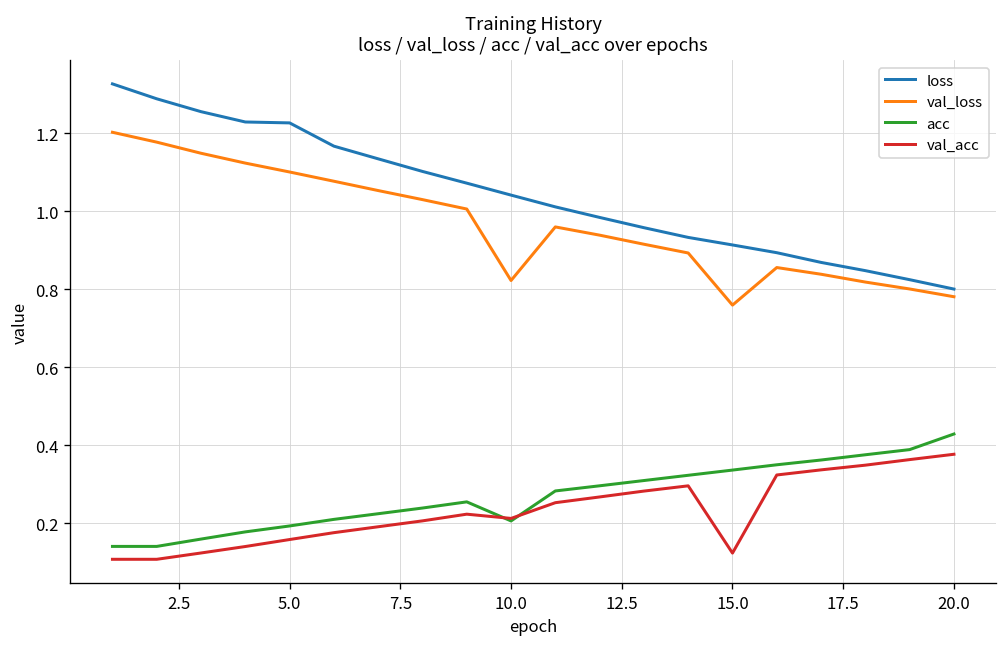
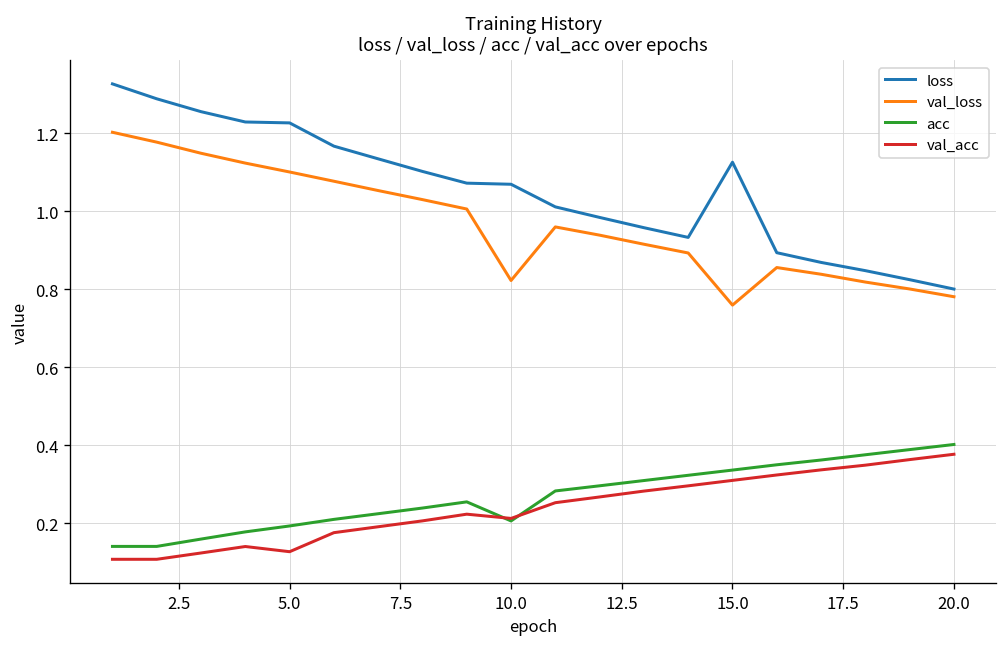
  {
    "loss": {
      "5.0": 1.23,
-     "10.0": 1.04,
-     "15.0": 0.91,
+     "10.0": 1.07,
+     "15.0": 1.13,
      "20.0": 0.80
    },
    "val_loss": {
      "5.0": 1.10,
      "10.0": 0.82,
      "15.0": 0.76,
      "20.0": 0.78
    },
    "acc": {
      "5.0": 0.19,
      "15.0": 0.34,
-     "20.0": 0.43
+     "20.0": 0.40
    },
    "val_acc": {
-     "5.0": 0.16,
-     "15.0": 0.12,
+     "5.0": 0.13,
+     "15.0": 0.31,
      "20.0": 0.38
    }
  }
